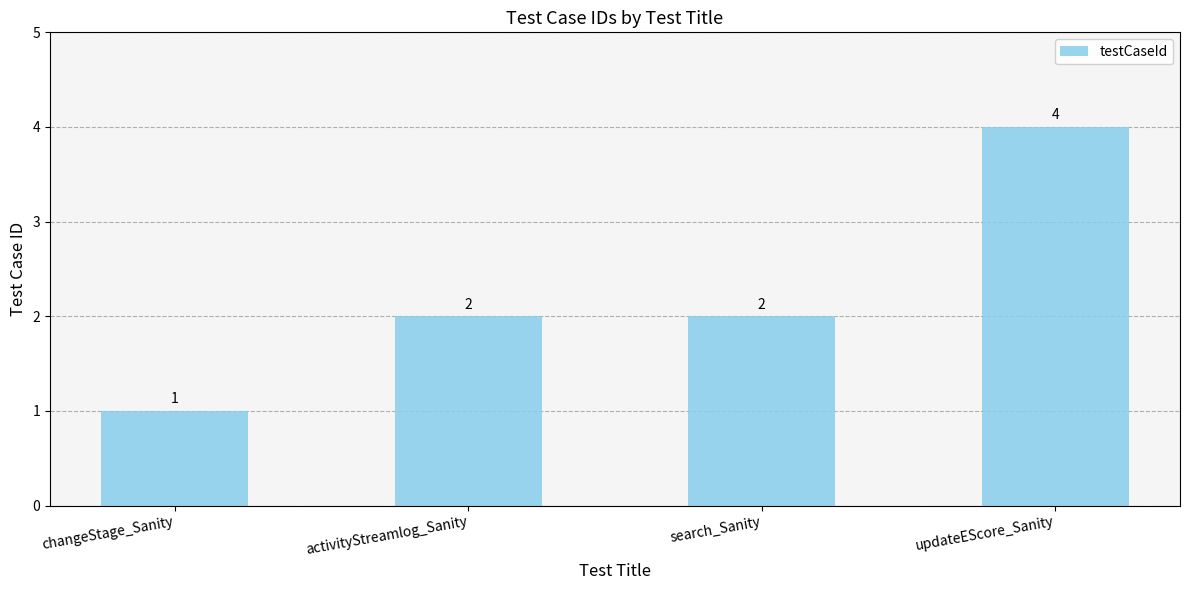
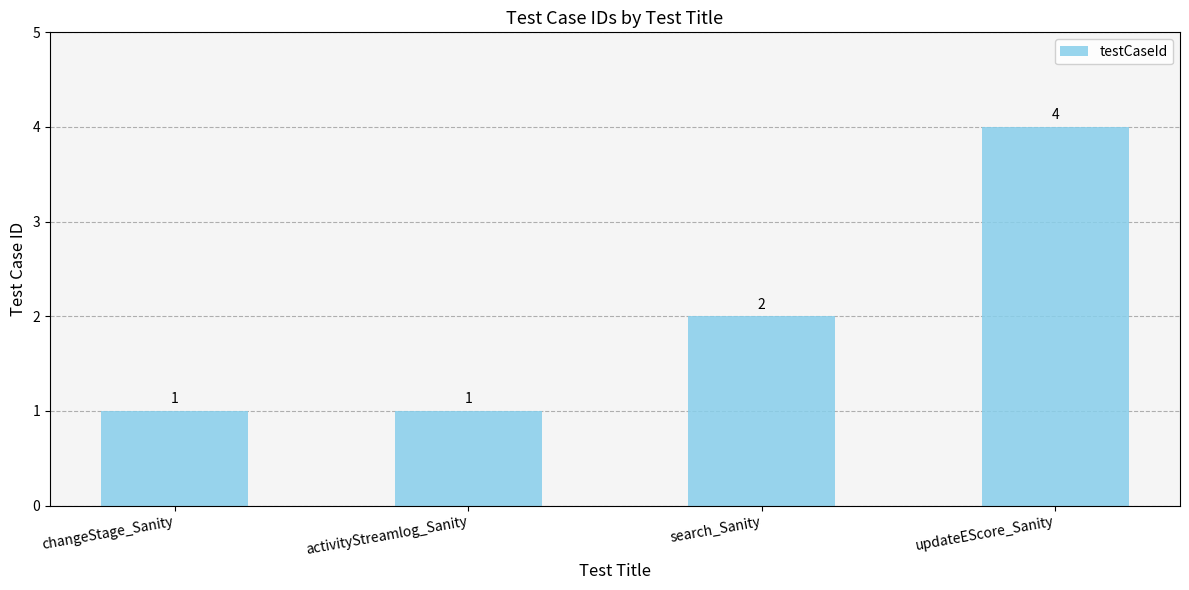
  {
    "changeStage_Sanity": 1,
-   "activityStreamlog_Sanity": 2,
+   "activityStreamlog_Sanity": 1,
    "search_Sanity": 2,
    "updateEScore_Sanity": 4
  }
